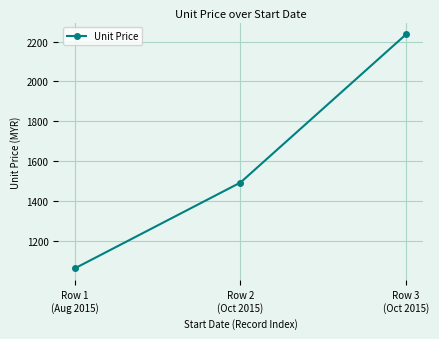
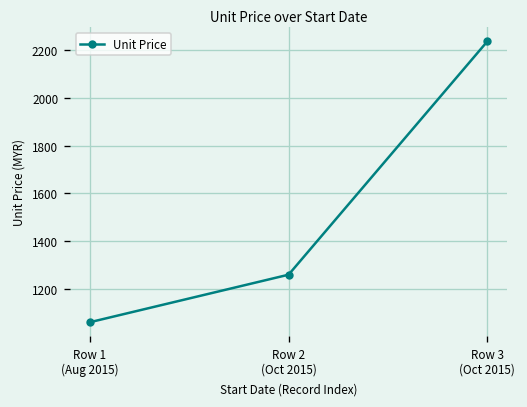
  {
    "Row 1 (Aug 2015)": 1060,
-   "Row 2 (Oct 2015)": 1490,
+   "Row 2 (Oct 2015)": 1260,
    "Row 3 (Oct 2015)": 2240
  }
